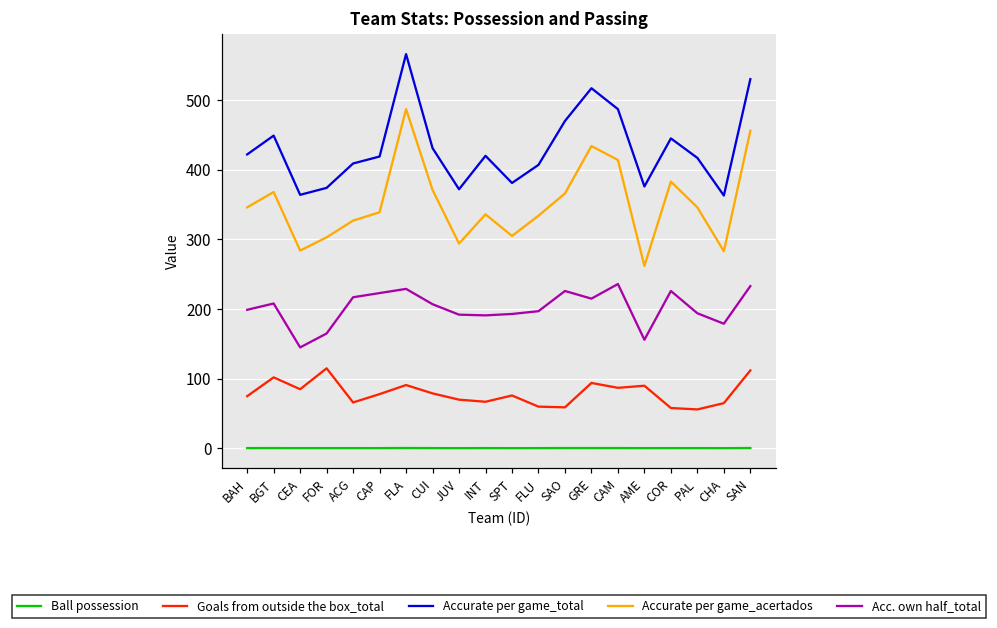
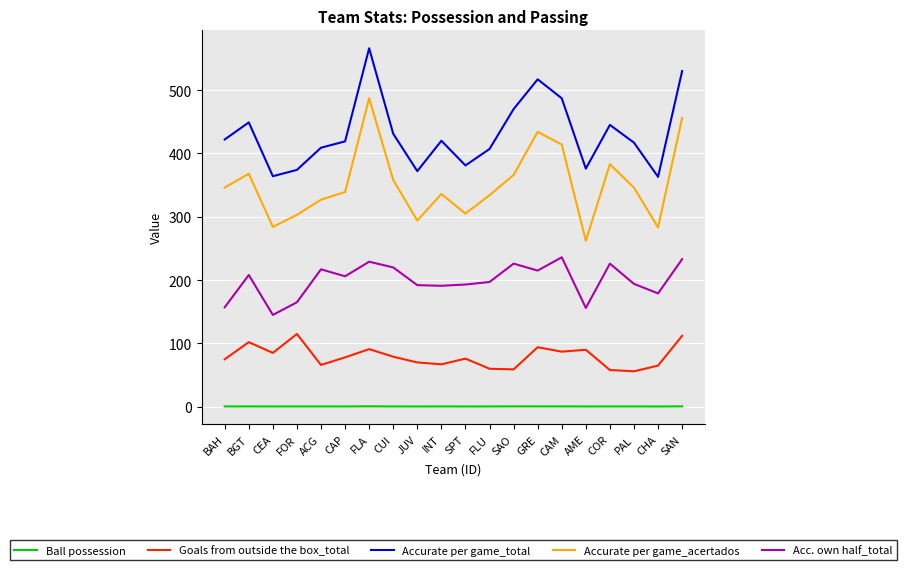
  {
    "Ball possession": {
      "BAH": 0,
      "BGT": 0,
      "CEA": 0,
      "FOR": 0,
      "ACG": 0,
      "CAP": 0,
      "FLA": 0,
      "CUI": 0,
      "JUV": 0,
      "INT": 0,
      "SPT": 0,
      "FLU": 0,
      "SAO": 0,
      "GRE": 0,
      "CAM": 0,
      "AME": 0,
      "COR": 0,
      "PAL": 0,
      "CHA": 0,
      "SAN": 0
    },
    "Goals from outside the box_total": {
      "BAH": 80,
      "BGT": 100,
      "CEA": 90,
      "FOR": 120,
      "ACG": 70,
      "CAP": 80,
      "FLA": 90,
      "CUI": 80,
      "JUV": 70,
      "INT": 70,
      "SPT": 80,
      "FLU": 60,
      "SAO": 60,
      "GRE": 90,
      "CAM": 90,
      "AME": 90,
      "COR": 60,
      "PAL": 60,
      "CHA": 70,
      "SAN": 110
    },
    "Accurate per game_total": {
      "BAH": 420,
      "BGT": 450,
      "CEA": 360,
      "FOR": 370,
      "ACG": 410,
      "CAP": 420,
      "FLA": 570,
      "CUI": 430,
      "JUV": 370,
      "INT": 420,
      "SPT": 380,
      "FLU": 410,
      "SAO": 470,
      "GRE": 520,
      "CAM": 490,
      "AME": 380,
      "COR": 450,
      "PAL": 420,
      "CHA": 360,
      "SAN": 530
    },
    "Accurate per game_acertados": {
      "BAH": 350,
      "BGT": 370,
      "CEA": 280,
      "FOR": 300,
      "ACG": 330,
      "CAP": 340,
      "FLA": 490,
-     "CUI": 370,
+     "CUI": 360,
      "JUV": 290,
      "INT": 340,
      "SPT": 310,
      "FLU": 330,
      "SAO": 370,
      "GRE": 430,
      "CAM": 410,
      "AME": 260,
      "COR": 380,
      "PAL": 350,
      "CHA": 280,
      "SAN": 460
    },
    "Acc. own half_total": {
-     "BAH": 200,
+     "BAH": 160,
      "BGT": 210,
      "CEA": 150,
      "FOR": 170,
      "ACG": 220,
-     "CAP": 220,
+     "CAP": 210,
      "FLA": 230,
-     "CUI": 210,
+     "CUI": 220,
      "JUV": 190,
      "INT": 190,
      "SPT": 190,
      "FLU": 200,
      "SAO": 230,
      "GRE": 220,
      "CAM": 240,
      "AME": 160,
      "COR": 230,
      "PAL": 190,
      "CHA": 180,
      "SAN": 230
    }
  }
